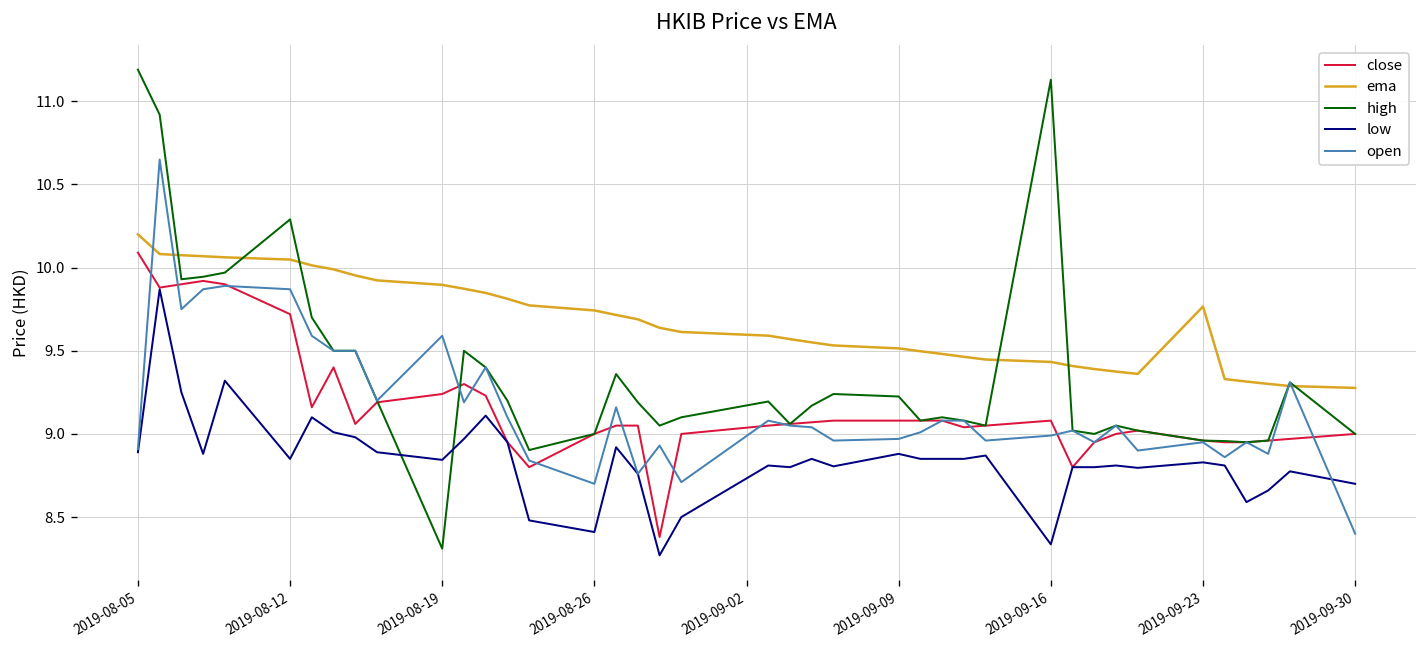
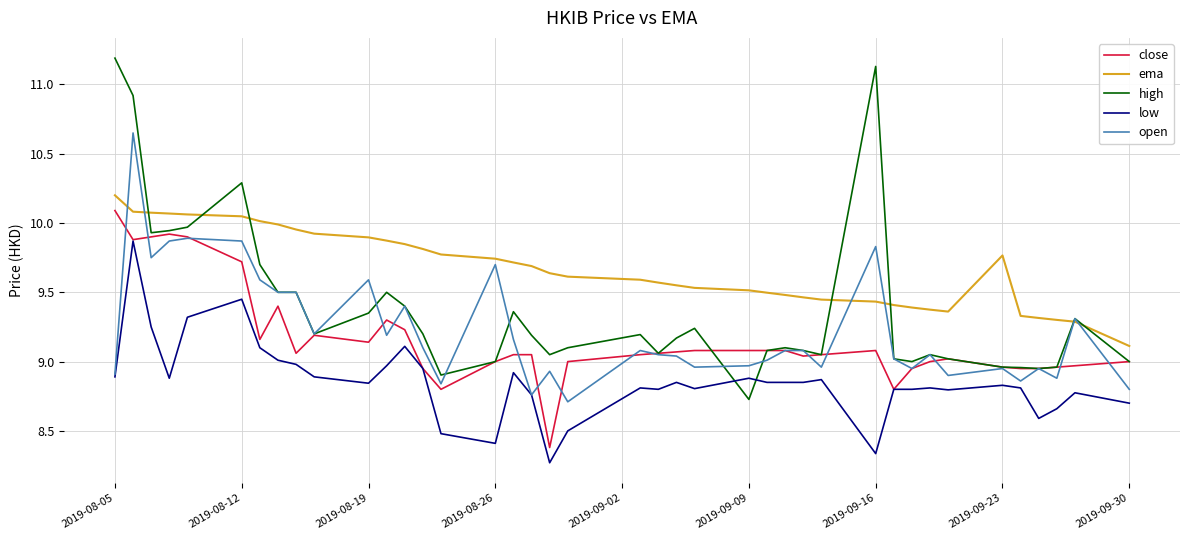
  {
    "close": {
      "2019-08-05": 10.09,
      "2019-08-12": 9.72,
-     "2019-08-19": 9.24,
+     "2019-08-19": 9.14,
      "2019-09-09": 9.08,
      "2019-09-16": 9.08
    },
    "ema": {
      "2019-08-05": 10.20,
      "2019-08-12": 10.05,
      "2019-08-19": 9.90,
      "2019-08-26": 9.74,
      "2019-09-09": 9.51,
      "2019-09-16": 9.43,
      "2019-09-23": 9.77,
-     "2019-09-30": 9.28
+     "2019-09-30": 9.11
    },
    "high": {
      "2019-08-05": 11.19,
      "2019-08-12": 10.29,
-     "2019-08-19": 8.31,
-     "2019-09-09": 9.23,
+     "2019-08-19": 9.35,
+     "2019-09-09": 8.73,
      "2019-09-16": 11.13
    },
    "low": {
      "2019-08-05": 8.89,
-     "2019-08-12": 8.85,
+     "2019-08-12": 9.45,
      "2019-08-19": 8.84,
      "2019-08-26": 8.41,
      "2019-09-09": 8.88,
      "2019-09-16": 8.34,
      "2019-09-23": 8.83,
      "2019-09-30": 8.70
    },
    "open": {
      "2019-08-05": 8.91,
      "2019-08-12": 9.87,
      "2019-08-19": 9.59,
-     "2019-08-26": 8.7,
+     "2019-08-26": 9.7,
      "2019-09-09": 8.97,
-     "2019-09-16": 8.99,
-     "2019-09-30": 8.4
+     "2019-09-16": 9.83,
+     "2019-09-30": 8.8
    }
  }
